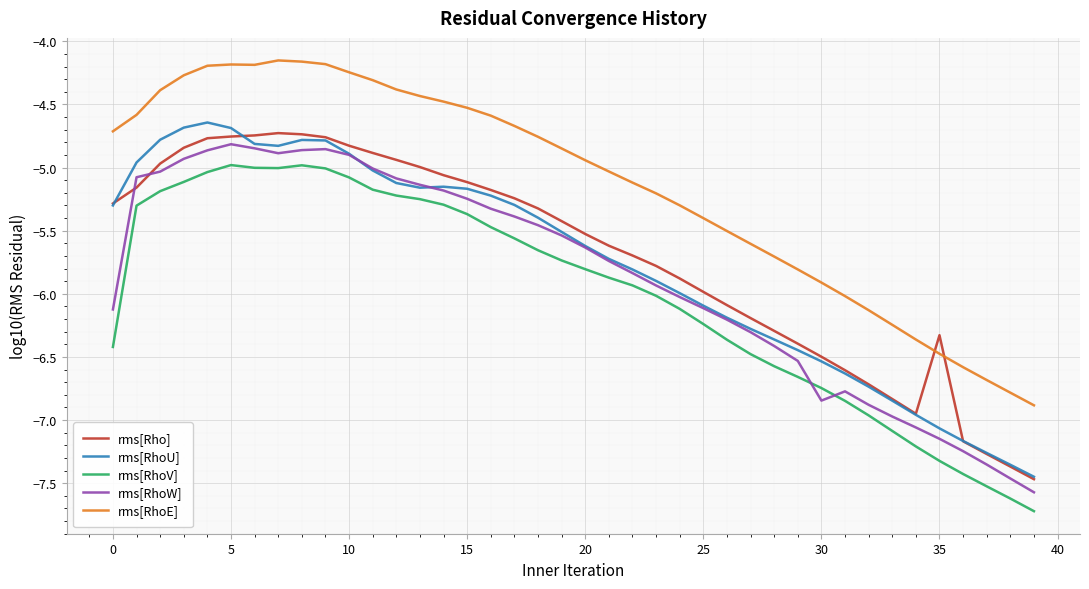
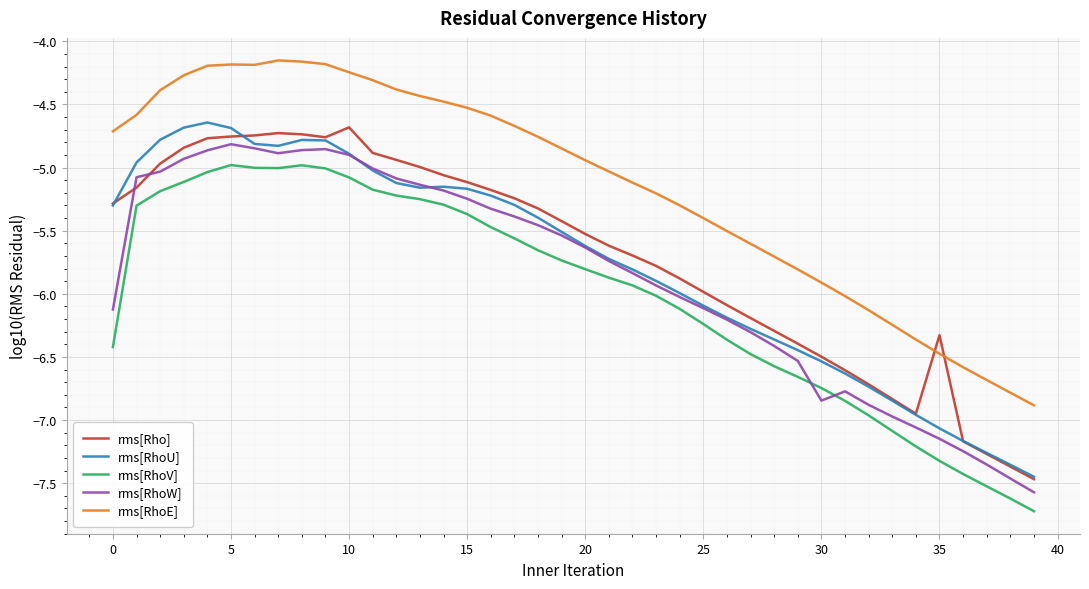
  {
    "rms[Rho]": {
      "5": -4.75,
-     "10": -4.83,
+     "10": -4.68,
      "15": -5.12,
      "20": -5.53,
      "25": -5.98,
      "30": -6.50,
      "35": -6.33
    },
    "rms[RhoU]": {
      "5": -4.69,
      "15": -5.17,
      "30": -6.54,
      "35": -7.07
    },
    "rms[RhoV]": {
      "0": -6.42,
      "5": -4.98,
      "10": -5.08,
      "15": -5.37,
      "20": -5.80,
      "25": -6.24,
      "30": -6.75,
      "35": -7.32
    },
    "rms[RhoW]": {
      "0": -6.12,
      "5": -4.82,
      "15": -5.25,
      "30": -6.85,
      "35": -7.15
    },
    "rms[RhoE]": {
      "0": -4.71,
      "5": -4.18,
      "10": -4.25,
      "15": -4.53,
      "20": -4.94,
      "25": -5.40,
      "30": -5.91,
      "35": -6.47
    }
  }
